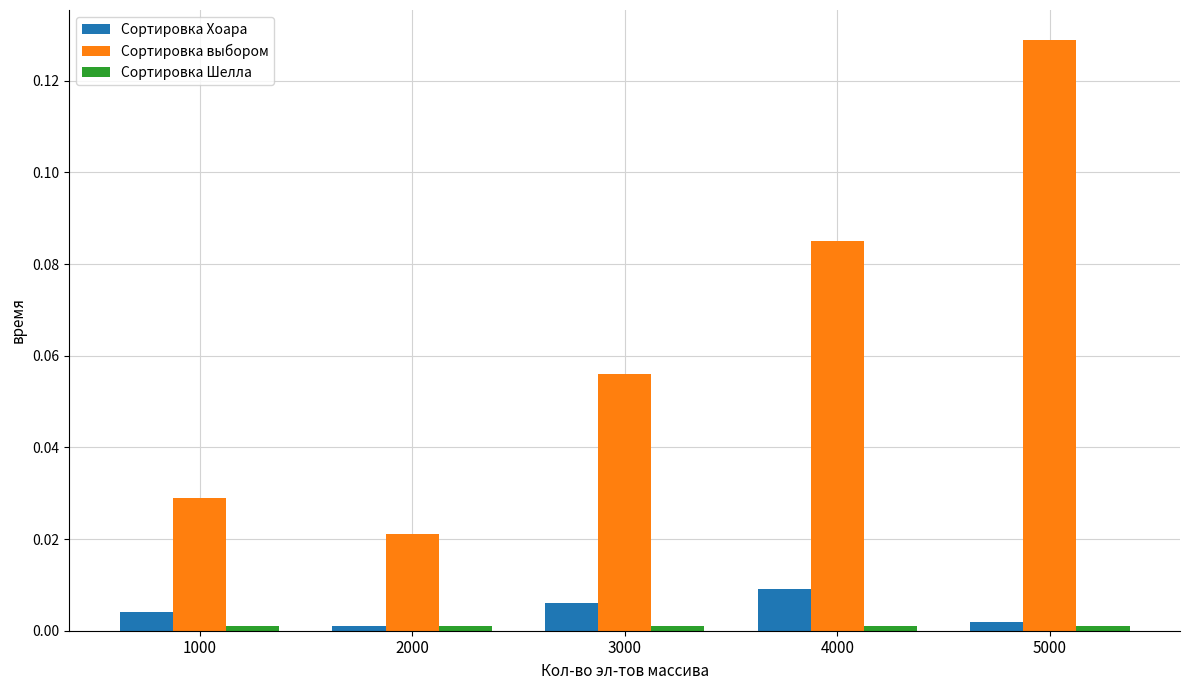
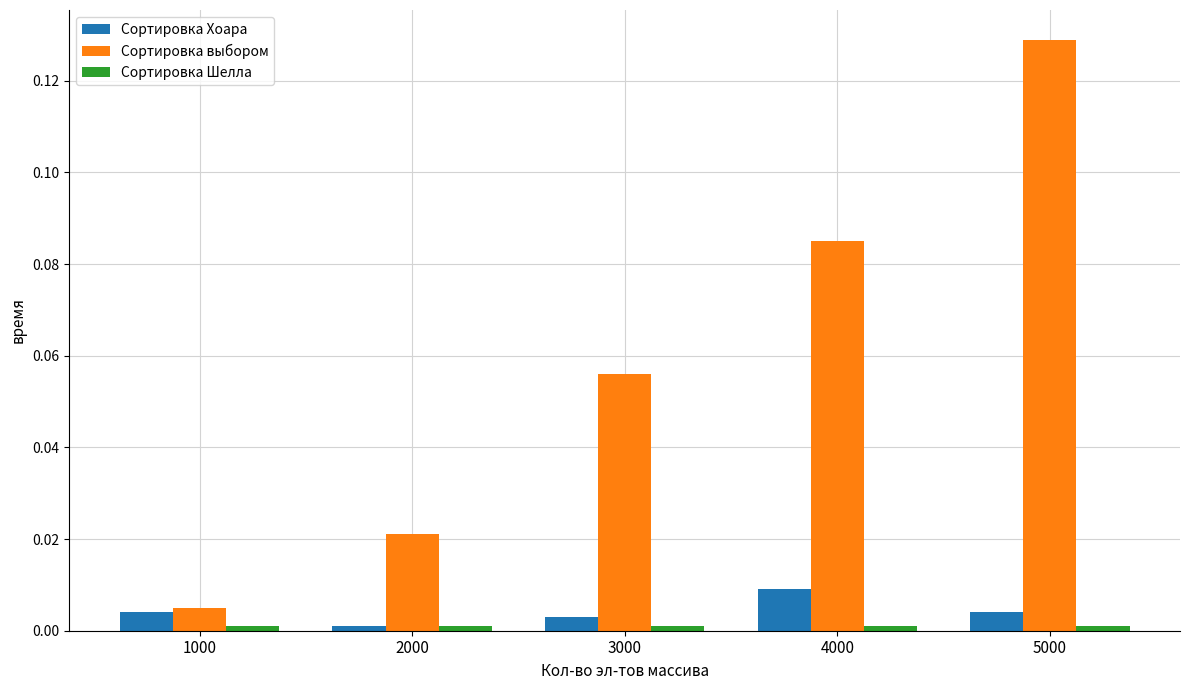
  {
    "Сортировка Хоара": {
      "1000": 0.004,
      "2000": 0.001,
-     "3000": 0.006,
+     "3000": 0.003,
      "4000": 0.009,
-     "5000": 0.002
+     "5000": 0.004
    },
    "Сортировка выбором": {
-     "1000": 0.029,
+     "1000": 0.005,
      "2000": 0.021,
      "3000": 0.056,
      "4000": 0.085,
      "5000": 0.129
    },
    "Сортировка Шелла": {
      "1000": 0.001,
      "2000": 0.001,
      "3000": 0.001,
      "4000": 0.001,
      "5000": 0.001
    }
  }
